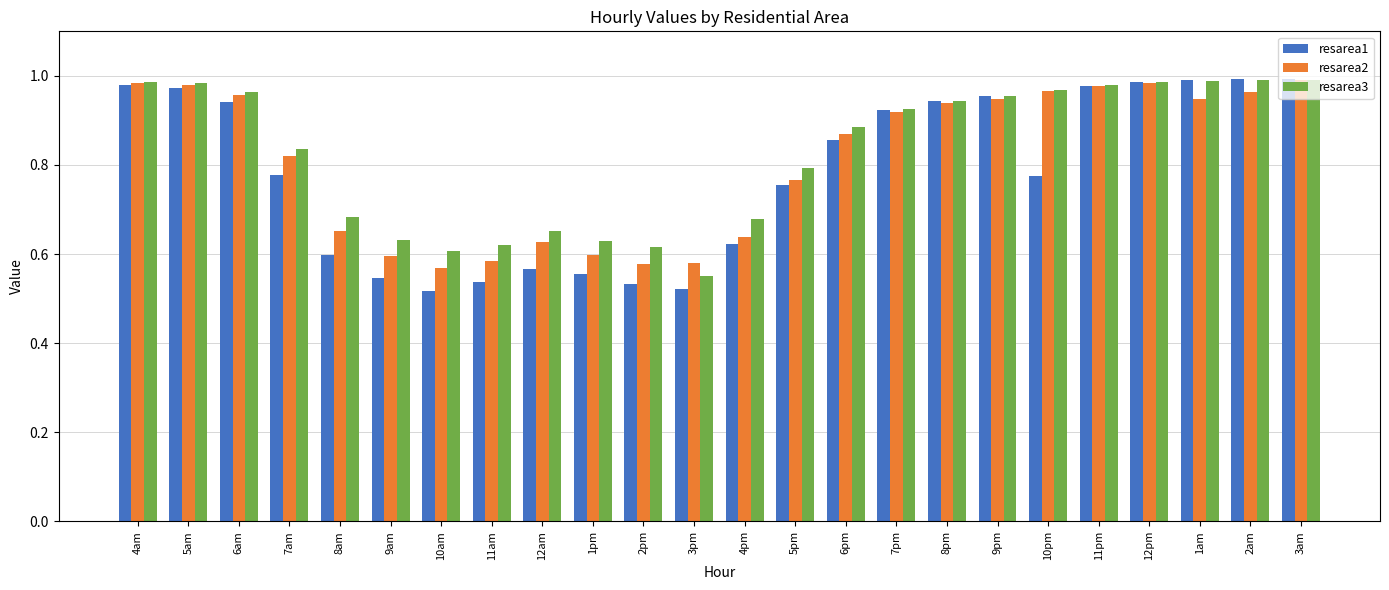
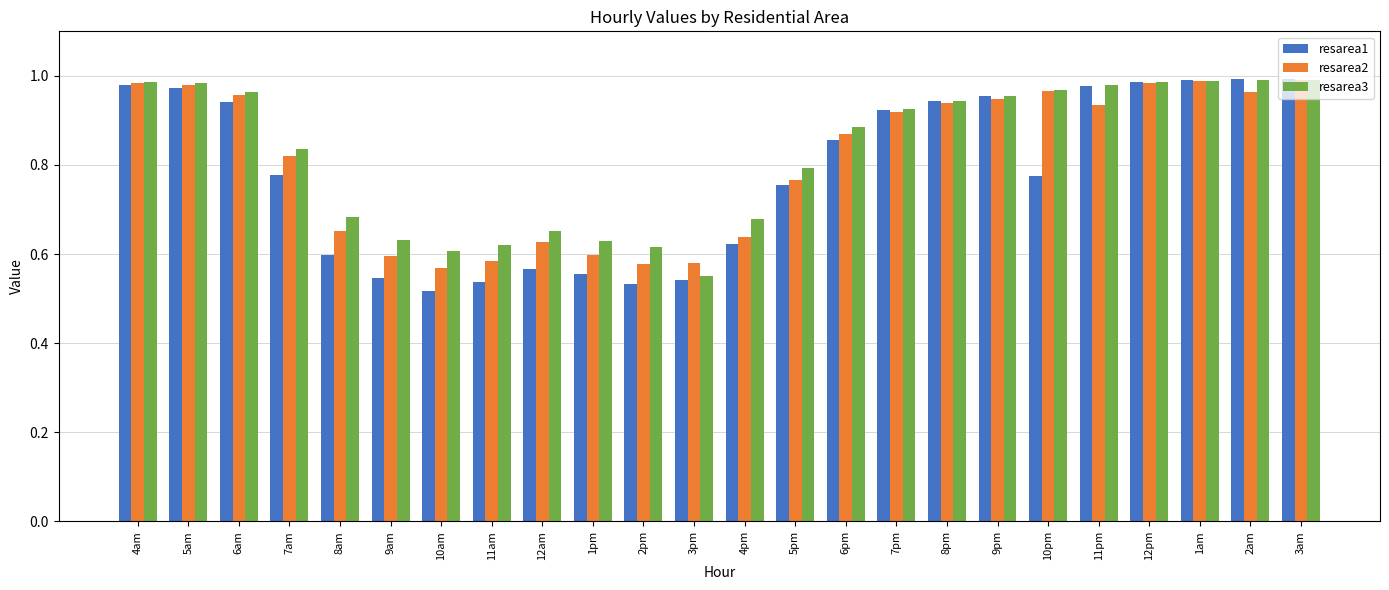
  {
    "resarea1": {
      "4am": 0.98,
      "5am": 0.97,
      "6am": 0.94,
      "7am": 0.78,
      "8am": 0.60,
      "9am": 0.55,
      "10am": 0.52,
      "11am": 0.54,
      "12am": 0.57,
      "1pm": 0.55,
      "2pm": 0.53,
-     "3pm": 0.52,
+     "3pm": 0.54,
      "4pm": 0.62,
      "5pm": 0.75,
      "6pm": 0.86,
      "7pm": 0.92,
      "8pm": 0.94,
      "9pm": 0.96,
      "10pm": 0.78,
      "11pm": 0.98,
      "12pm": 0.99,
      "1am": 0.99,
      "2am": 0.99
    },
    "resarea2": {
      "4am": 0.98,
      "5am": 0.98,
      "6am": 0.96,
      "7am": 0.82,
      "8am": 0.65,
      "9am": 0.60,
      "10am": 0.57,
      "11am": 0.59,
      "12am": 0.63,
      "1pm": 0.60,
      "2pm": 0.58,
      "3pm": 0.58,
      "4pm": 0.64,
      "5pm": 0.77,
      "6pm": 0.87,
      "7pm": 0.92,
      "8pm": 0.94,
      "9pm": 0.95,
      "10pm": 0.97,
-     "11pm": 0.98,
+     "11pm": 0.93,
      "12pm": 0.98,
-     "1am": 0.95,
+     "1am": 0.99,
      "2am": 0.96
    },
    "resarea3": {
      "4am": 0.99,
      "5am": 0.98,
      "6am": 0.96,
      "7am": 0.84,
      "8am": 0.68,
      "9am": 0.63,
      "10am": 0.61,
      "11am": 0.62,
      "12am": 0.65,
      "1pm": 0.63,
      "2pm": 0.62,
      "3pm": 0.55,
      "4pm": 0.68,
      "5pm": 0.79,
      "6pm": 0.89,
      "7pm": 0.93,
      "8pm": 0.94,
      "9pm": 0.95,
      "10pm": 0.97,
      "11pm": 0.98,
      "12pm": 0.99,
      "1am": 0.99,
      "2am": 0.99
    }
  }
